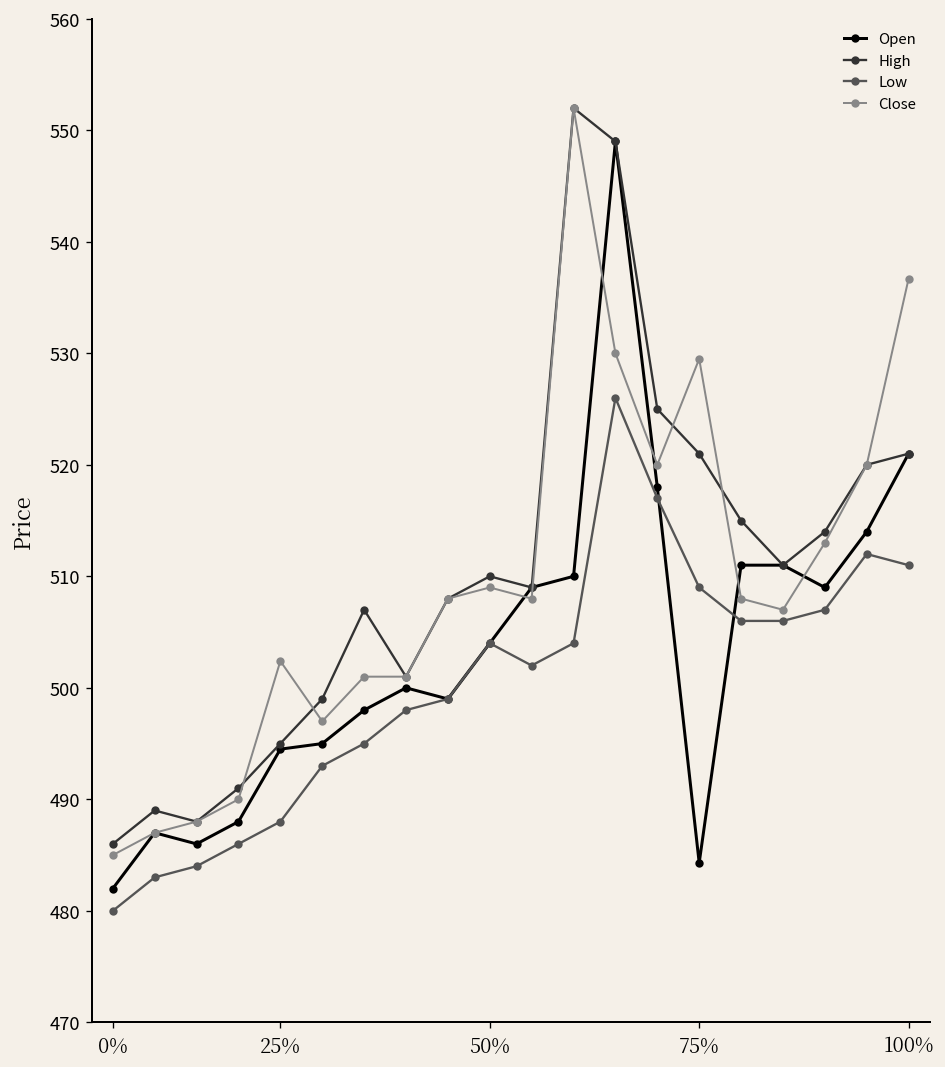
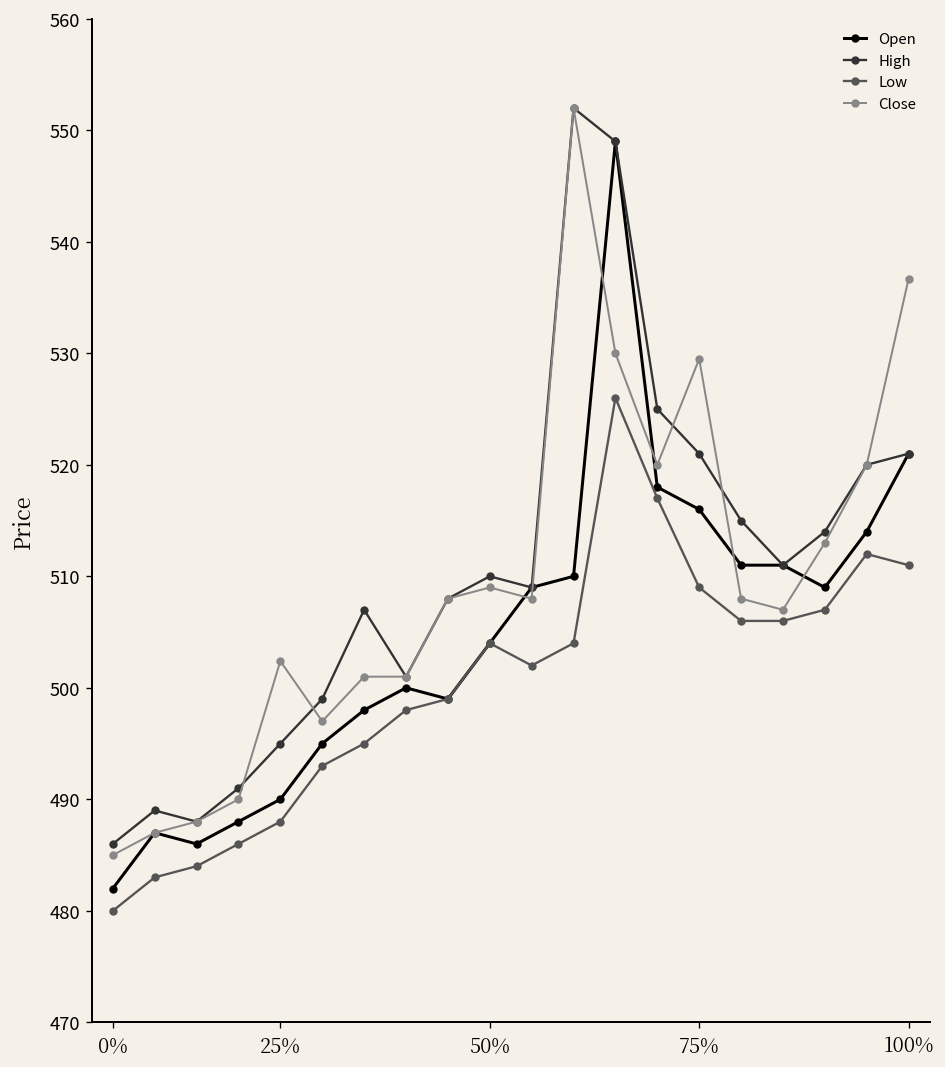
  {
    "Open": {
      "0%": 482,
-     "25%": 495,
-     "75%": 484
+     "25%": 490,
+     "75%": 516
    },
    "Close": {
      "0%": 485,
      "25%": 502,
      "50%": 509,
      "75%": 530,
      "100%": 537
    }
  }
